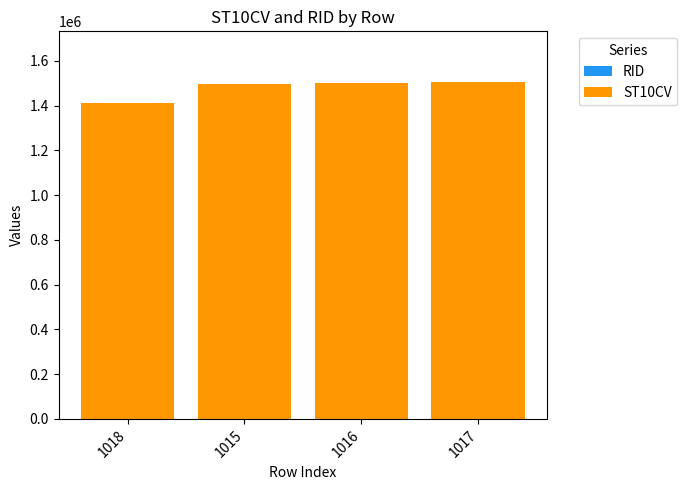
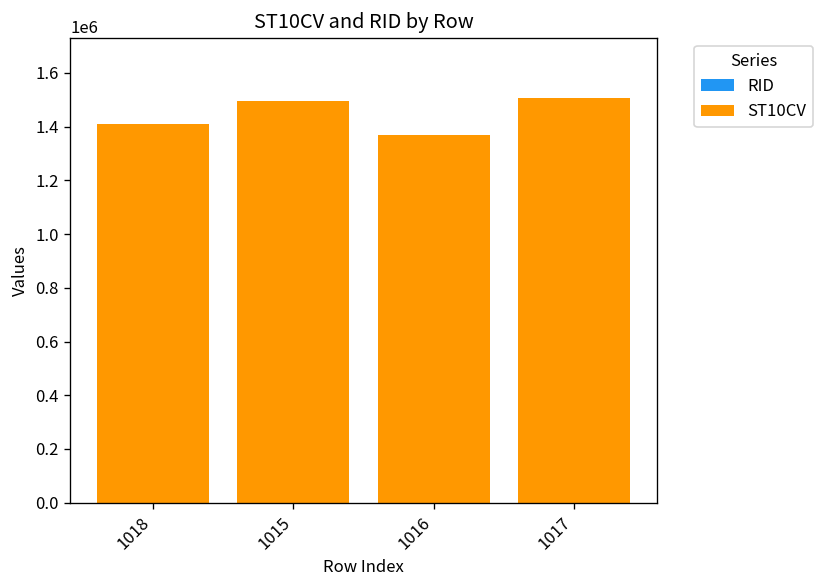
  {
    "ST10CV": {
      "1018": 1410000,
      "1015": 1500000,
-     "1016": 1500000,
+     "1016": 1370000,
      "1017": 1510000
    }
  }
